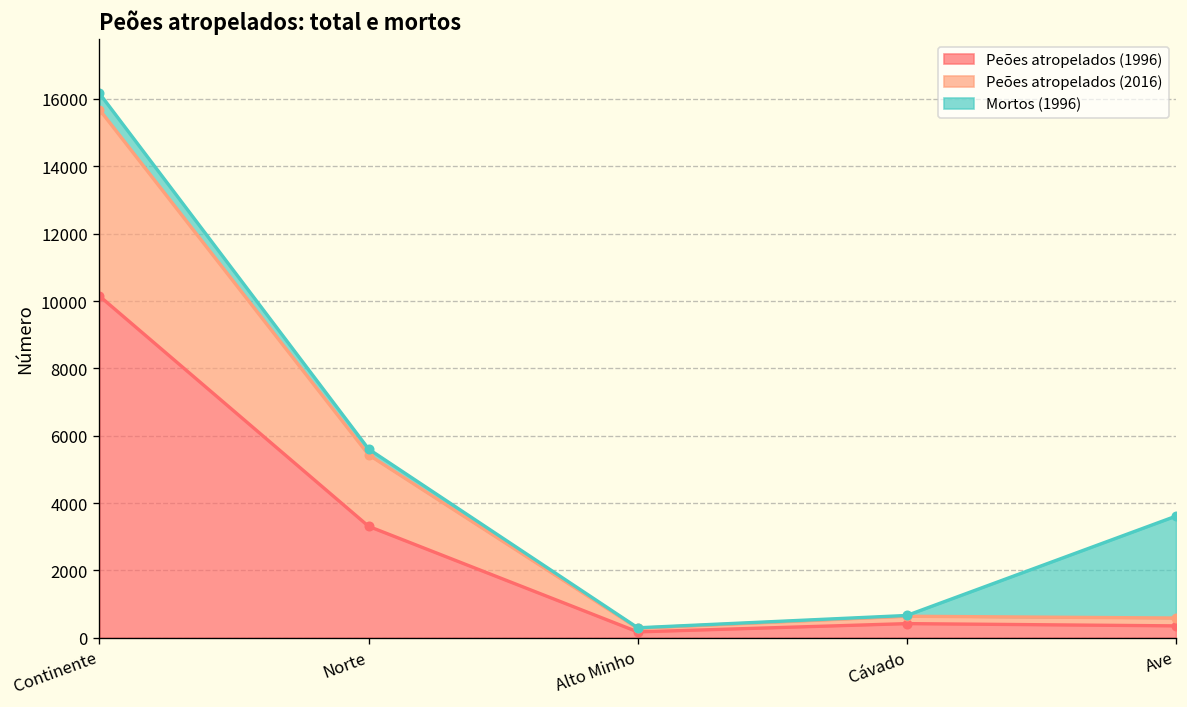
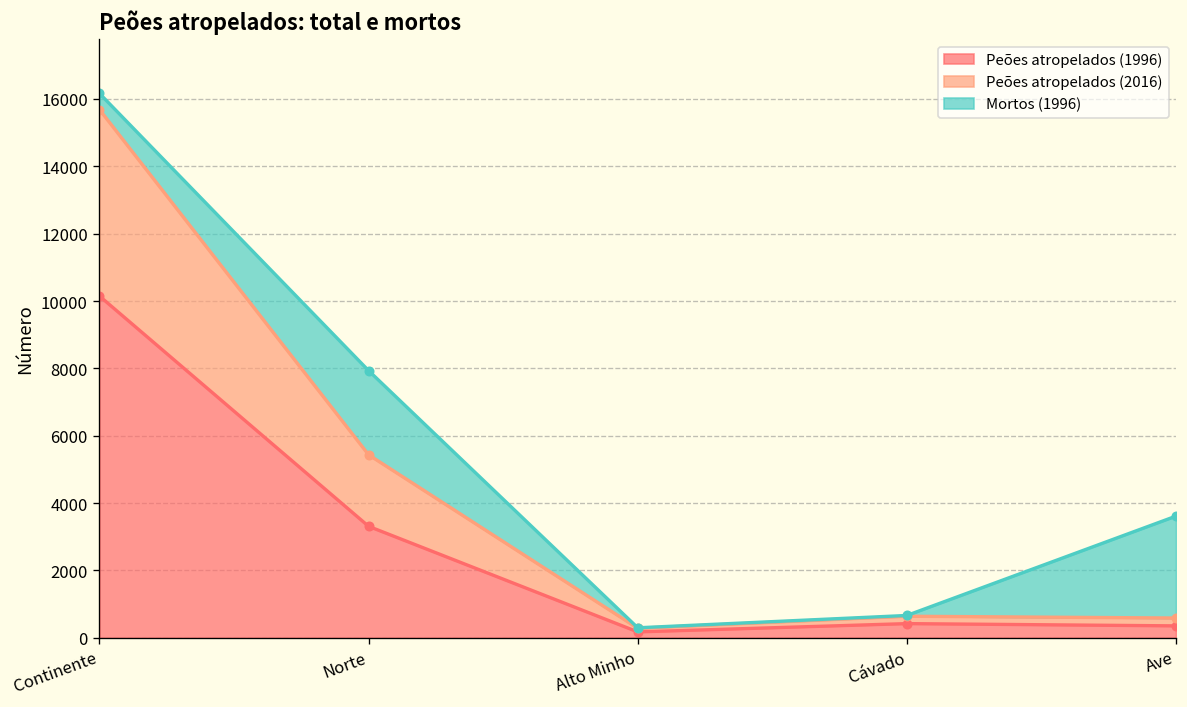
  {
    "Mortos (1996)": {
      "Continente": 500,
-     "Norte": 200,
+     "Norte": 2500,
      "Ave": 3000
    }
  }
